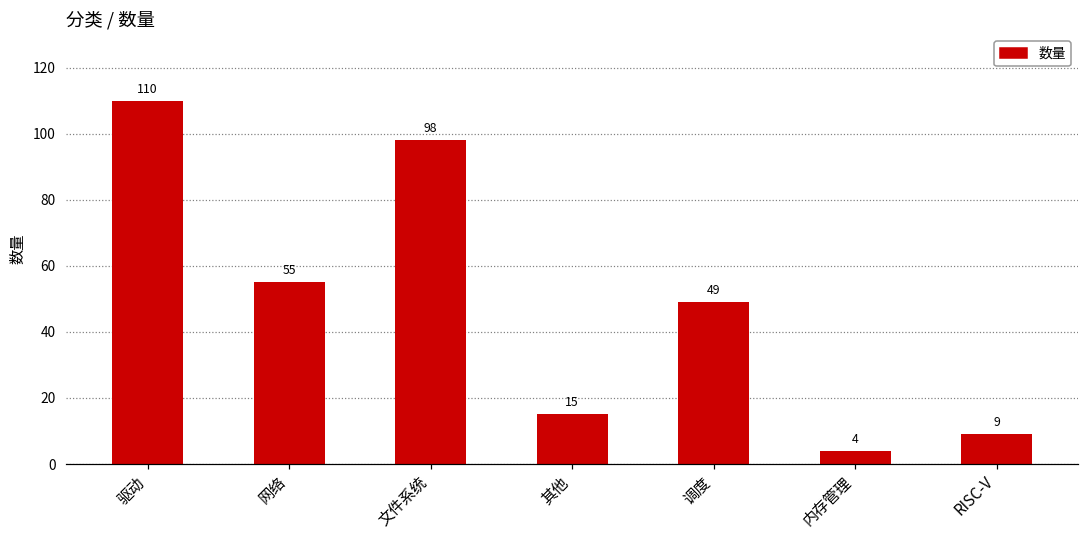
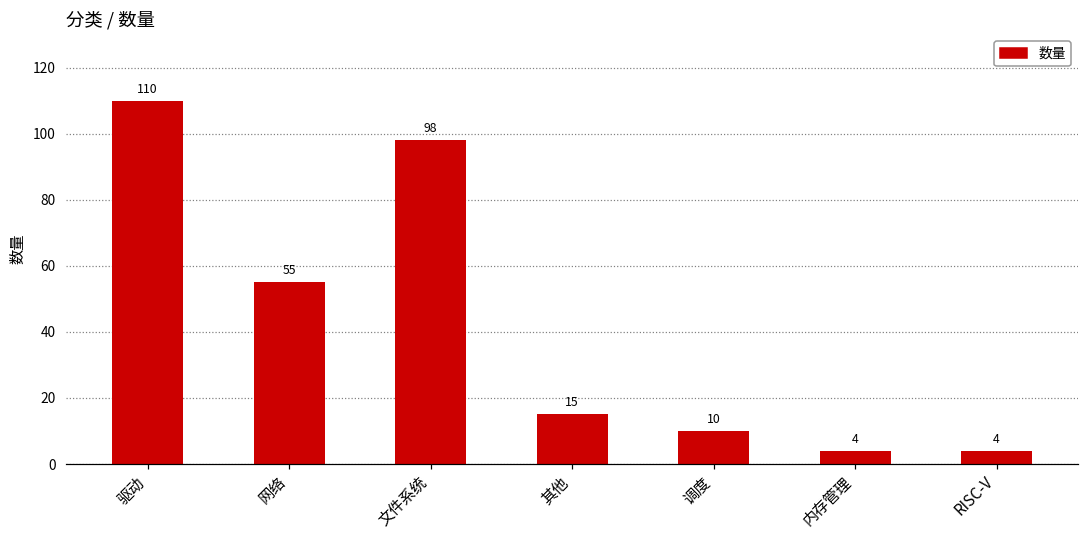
  {
    "驱动": 110,
    "网络": 55,
    "文件系统": 98,
    "其他": 15,
-   "调度": 49,
+   "调度": 10,
    "内存管理": 4,
-   "RISC-V": 9
+   "RISC-V": 4
  }
